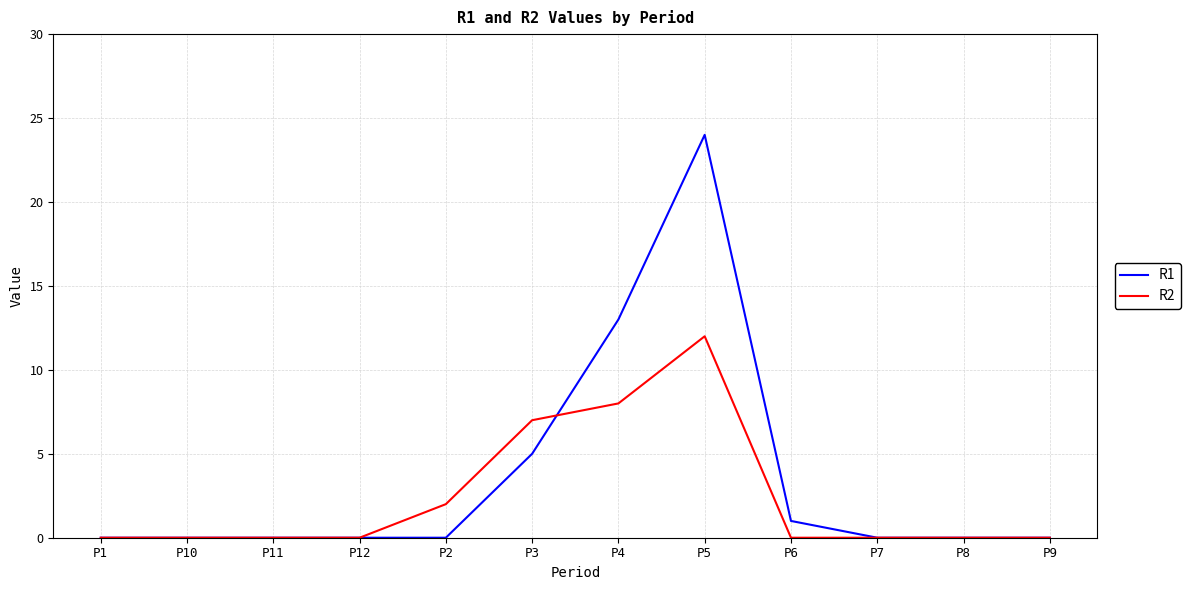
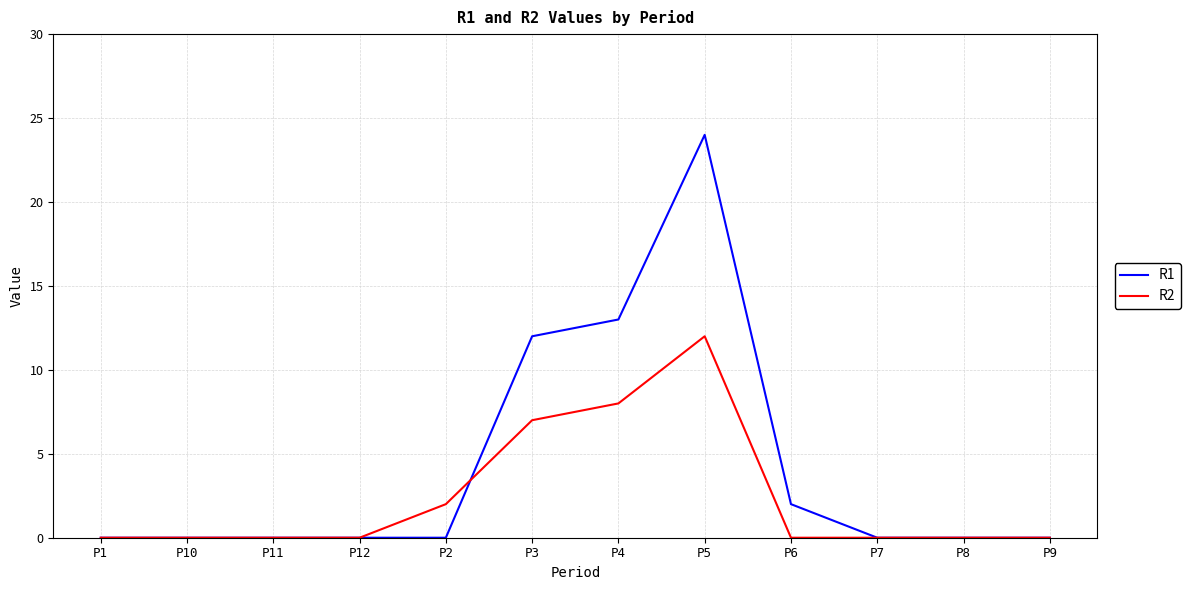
  {
    "R1": {
      "P2": 0,
-     "P3": 5,
+     "P3": 12,
      "P4": 13,
      "P5": 24,
-     "P6": 1
+     "P6": 2
    },
    "R2": {
      "P2": 2,
      "P3": 7,
      "P4": 8,
      "P5": 12,
      "P6": 0
    }
  }
